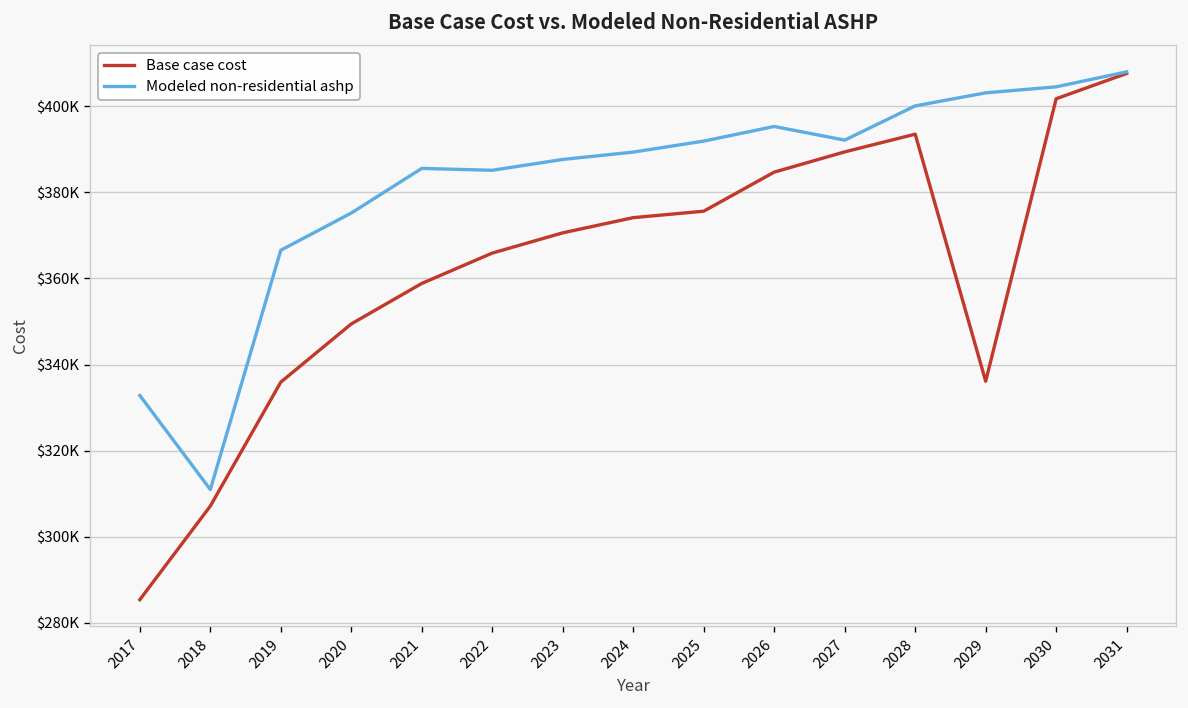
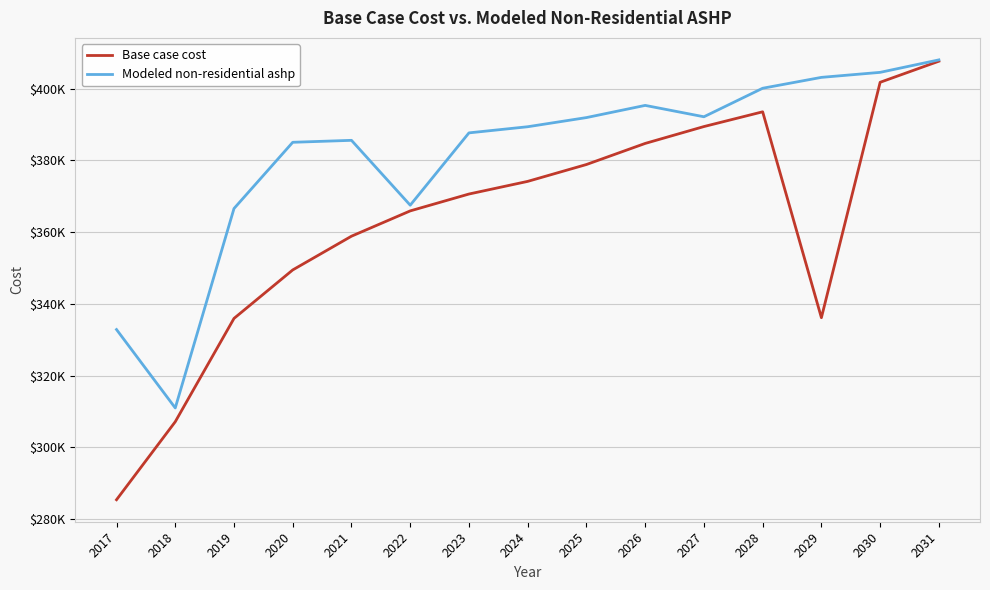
  {
    "Base case cost": {
      "2017": "$285000",
      "2018": "$307000",
      "2019": "$336000",
      "2020": "$349000",
      "2021": "$359000",
      "2022": "$366000",
      "2023": "$371000",
      "2024": "$374000",
-     "2025": "$376000",
+     "2025": "$379000",
      "2026": "$385000",
      "2027": "$389000",
      "2028": "$394000",
      "2029": "$336000",
      "2030": "$402000"
    },
    "Modeled non-residential ashp": {
      "2017": "$333000",
      "2018": "$311000",
      "2019": "$367000",
-     "2020": "$375000",
+     "2020": "$385000",
      "2021": "$386000",
-     "2022": "$385000",
+     "2022": "$367000",
      "2023": "$388000",
      "2024": "$389000",
      "2025": "$392000",
      "2026": "$395000",
      "2027": "$392000",
      "2028": "$400000",
      "2029": "$403000",
      "2030": "$405000"
    }
  }
